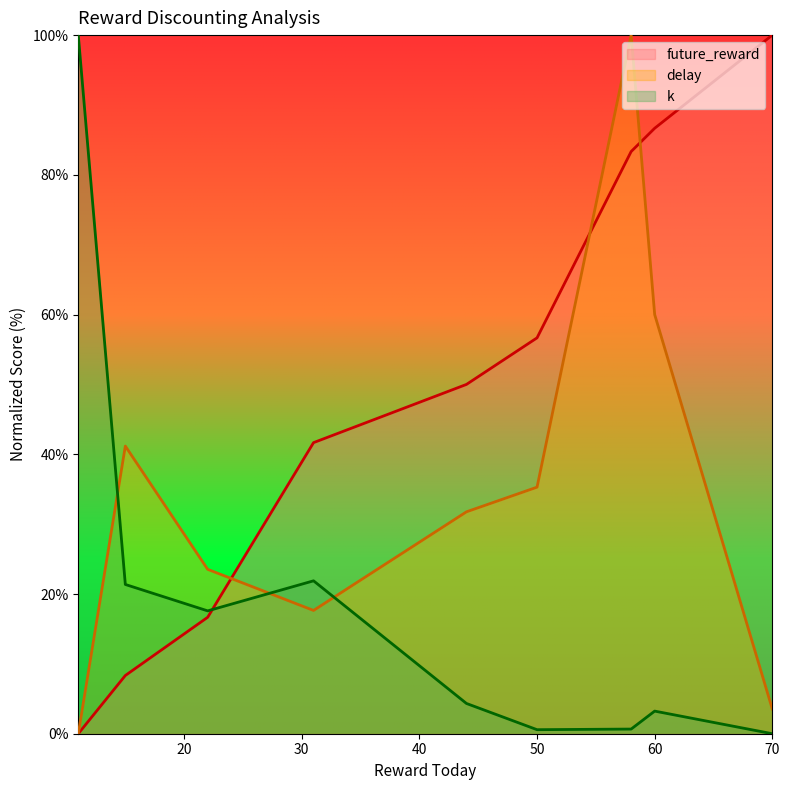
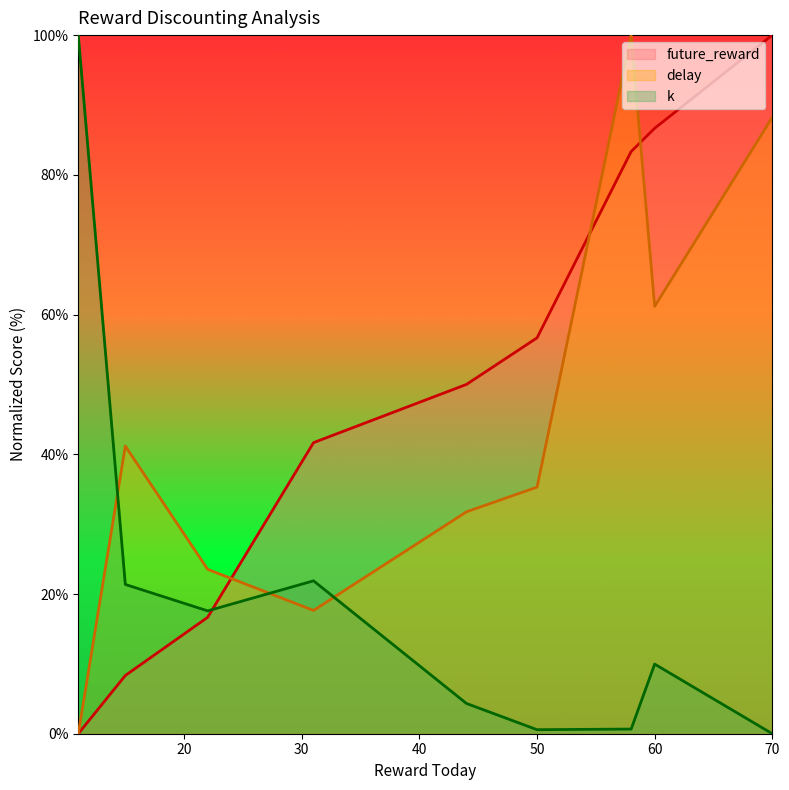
  {
    "future_reward": {
      "50": "57%",
      "60": "87%",
      "70": "100%"
    },
    "delay": {
      "50": "35%",
-     "60": "60%",
-     "70": "4%"
+     "60": "61%",
+     "70": "88%"
    },
    "k": {
      "50": "1%",
-     "60": "3%",
+     "60": "10%",
      "70": "0%"
    }
  }
